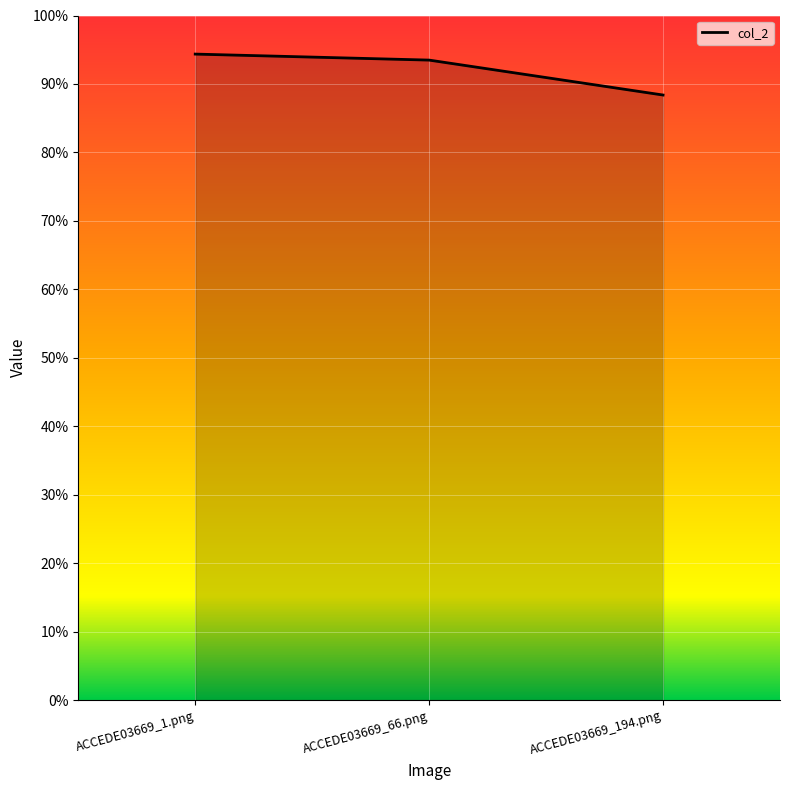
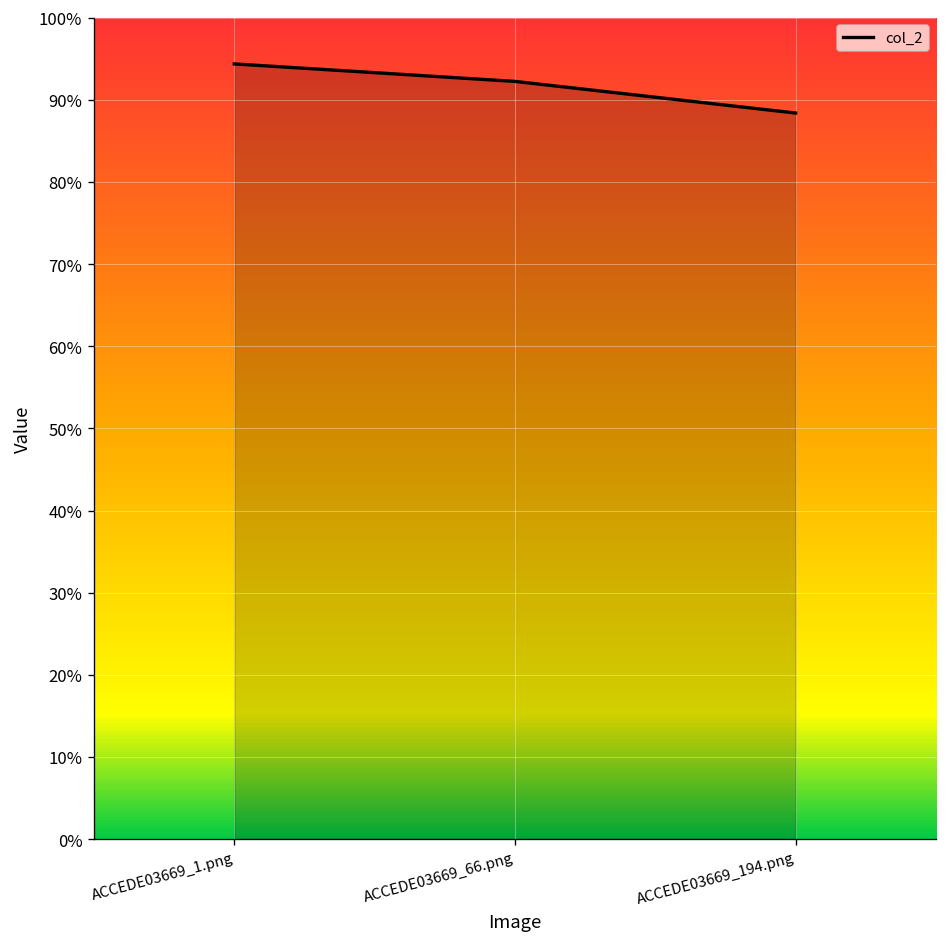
  {
    "ACCEDE03669_1.png": "94%",
-   "ACCEDE03669_66.png": "93%",
+   "ACCEDE03669_66.png": "92%",
    "ACCEDE03669_194.png": "88%"
  }
